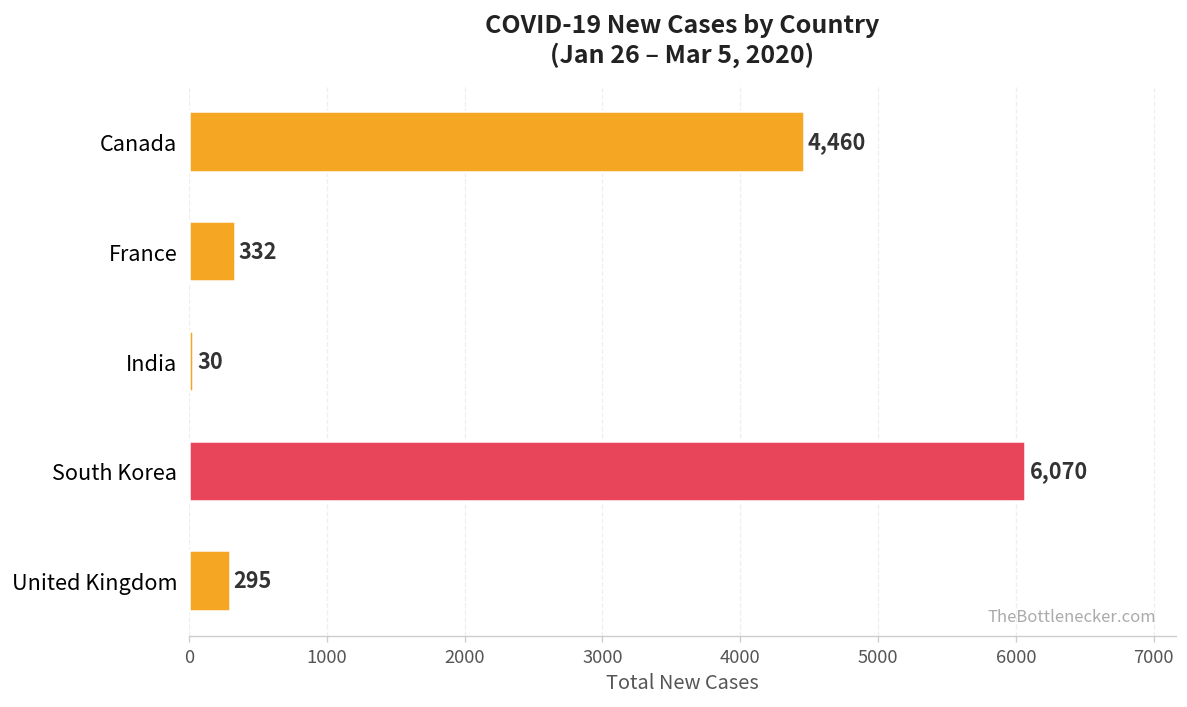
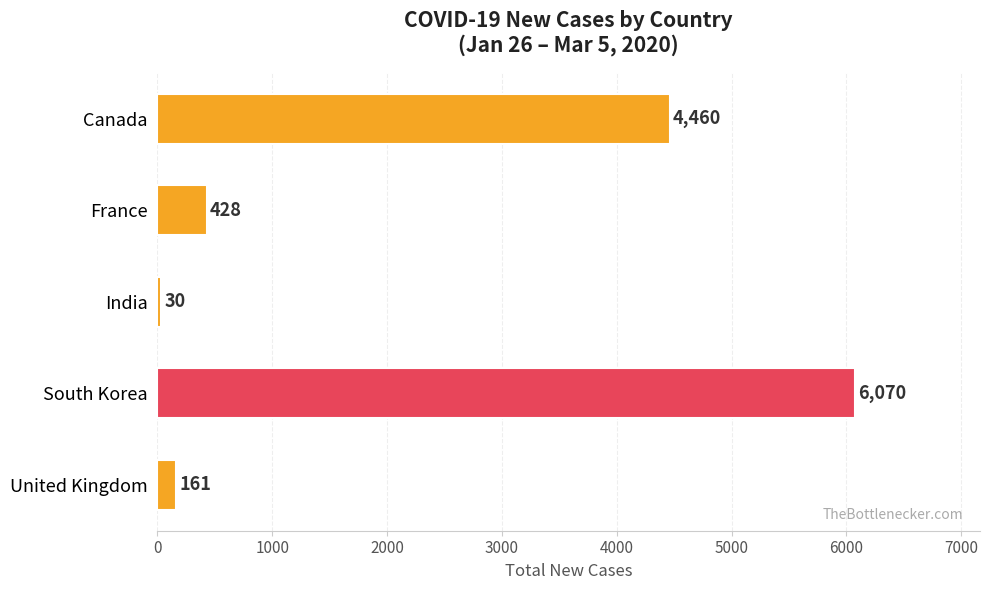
  {
    "Canada": "4,460",
-   "France": "332",
+   "France": "428",
    "India": "30",
    "South Korea": "6,070",
-   "United Kingdom": "295"
+   "United Kingdom": "161"
  }
